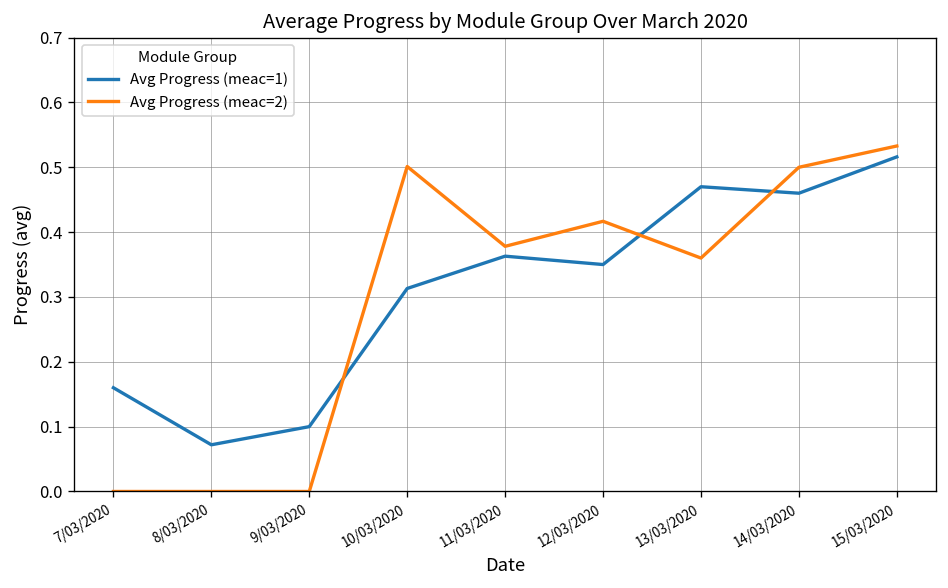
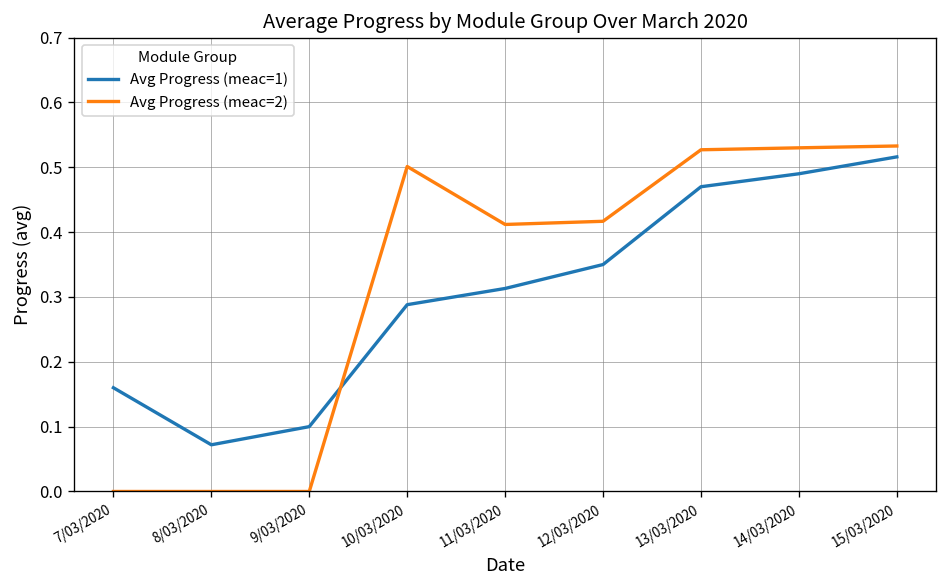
  {
    "Avg Progress (meac=1)": {
      "7/03/2020": 0.16,
      "8/03/2020": 0.07,
      "9/03/2020": 0.10,
-     "10/03/2020": 0.31,
-     "11/03/2020": 0.36,
+     "10/03/2020": 0.29,
+     "11/03/2020": 0.31,
      "12/03/2020": 0.35,
      "13/03/2020": 0.47,
-     "14/03/2020": 0.46,
+     "14/03/2020": 0.49,
      "15/03/2020": 0.52
    },
    "Avg Progress (meac=2)": {
      "7/03/2020": 0.00,
      "8/03/2020": 0.00,
      "9/03/2020": 0.00,
      "10/03/2020": 0.50,
-     "11/03/2020": 0.38,
+     "11/03/2020": 0.41,
      "12/03/2020": 0.42,
-     "13/03/2020": 0.36,
-     "14/03/2020": 0.50,
+     "13/03/2020": 0.53,
+     "14/03/2020": 0.53,
      "15/03/2020": 0.53
    }
  }
